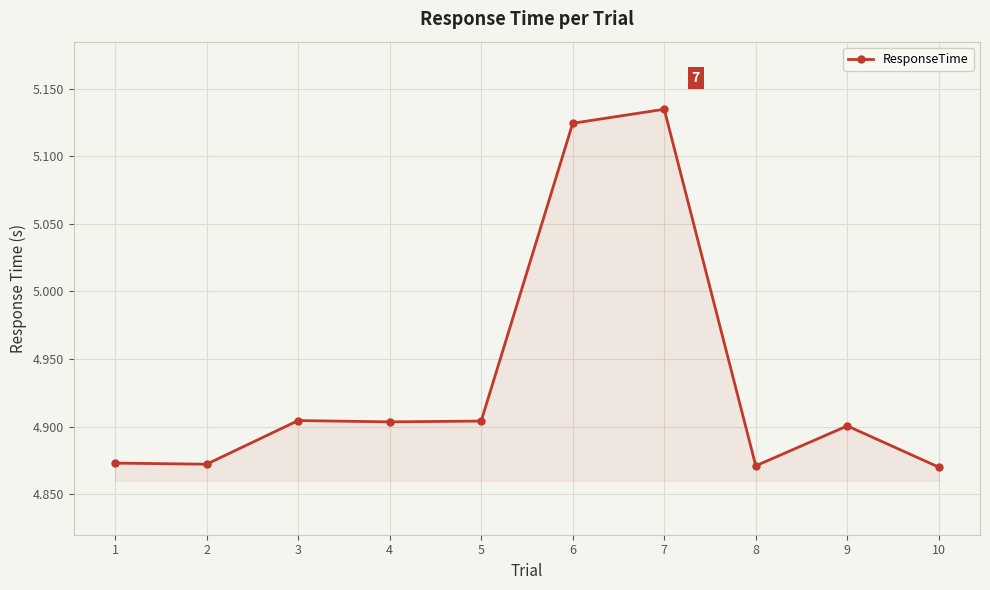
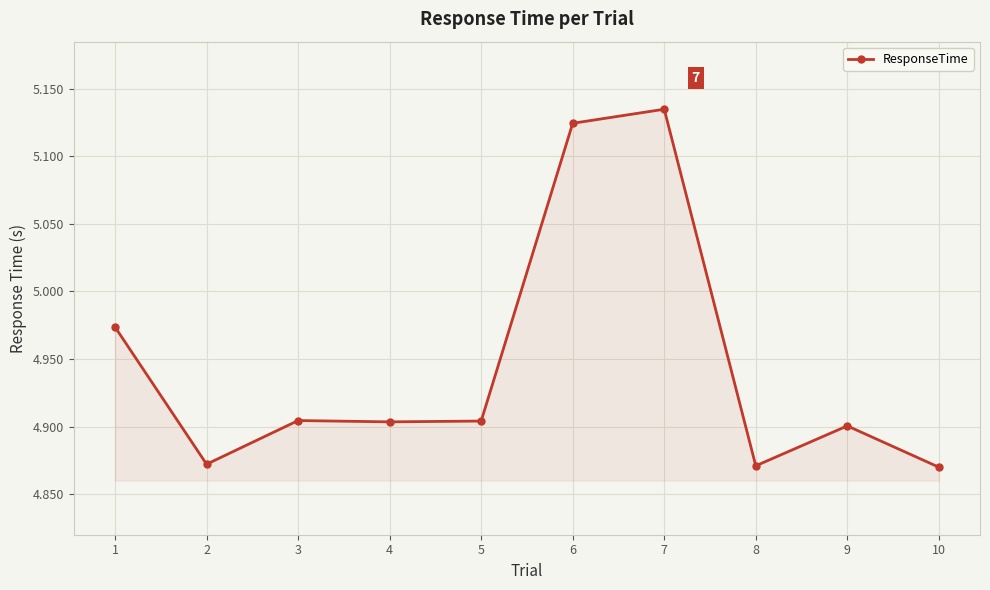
  {
-   "1": 4.873,
+   "1": 4.974,
    "2": 4.872,
    "3": 4.904,
    "4": 4.904,
    "5": 4.904,
    "6": 5.124,
    "7": 5.135,
    "8": 4.871,
    "9": 4.901,
    "10": 4.870
  }
